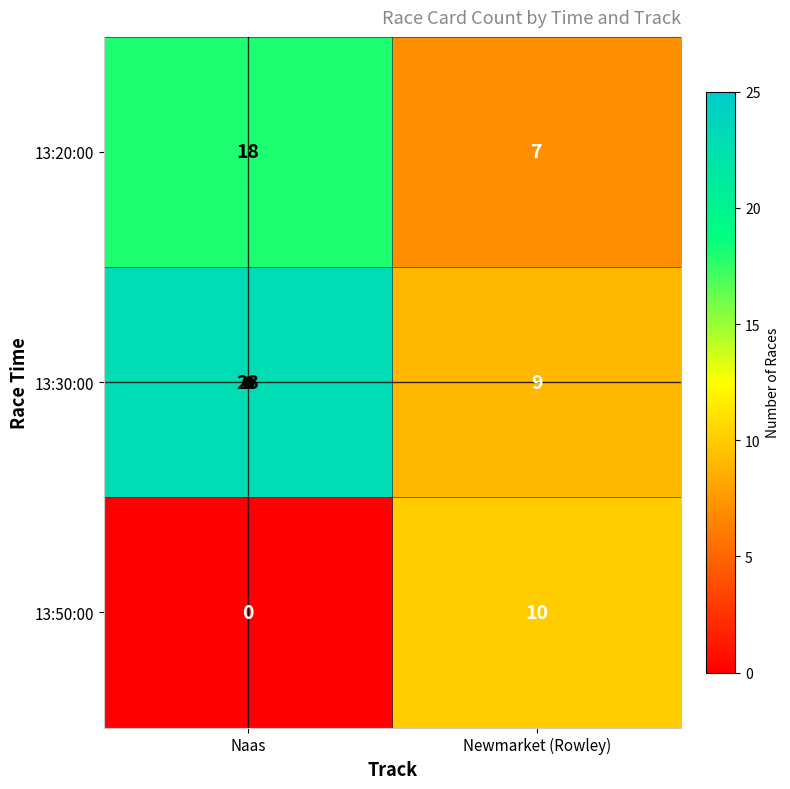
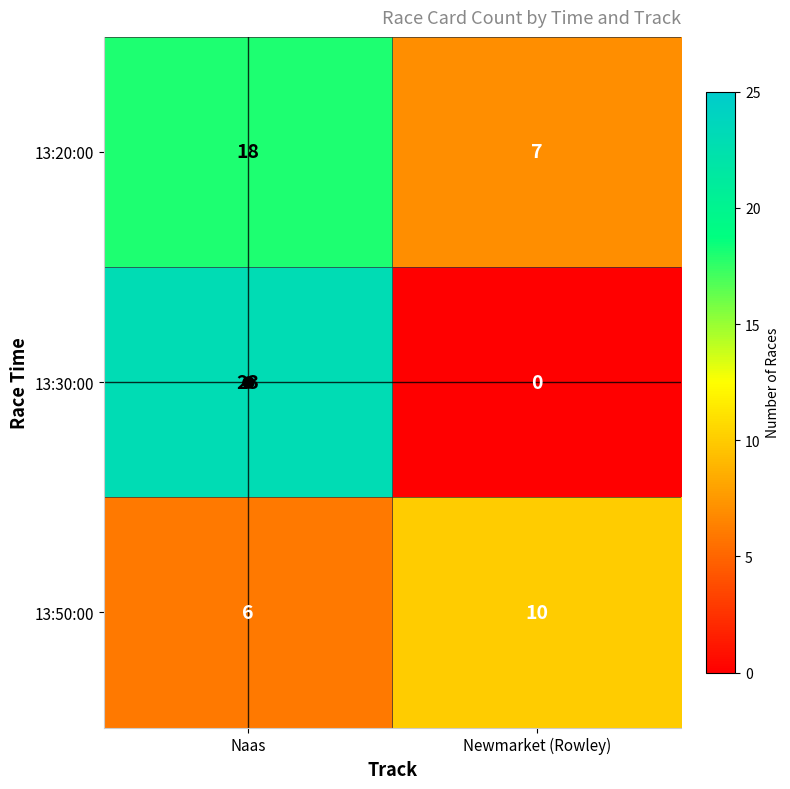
  {
    "13:20:00": {
      "Naas": 18,
      "Newmarket (Rowley)": 7
    },
    "13:30:00": {
-     "Newmarket (Rowley)": 9
+     "Newmarket (Rowley)": 0
    },
    "13:50:00": {
-     "Naas": 0,
+     "Naas": 6,
      "Newmarket (Rowley)": 10
    }
  }
